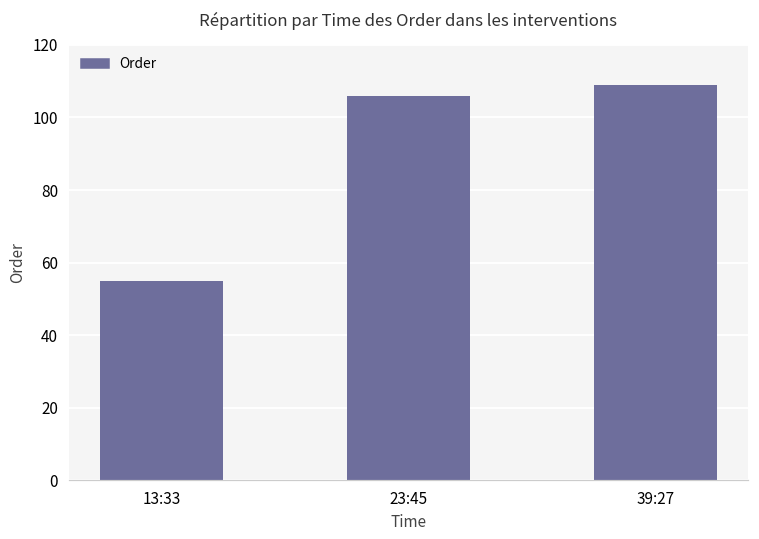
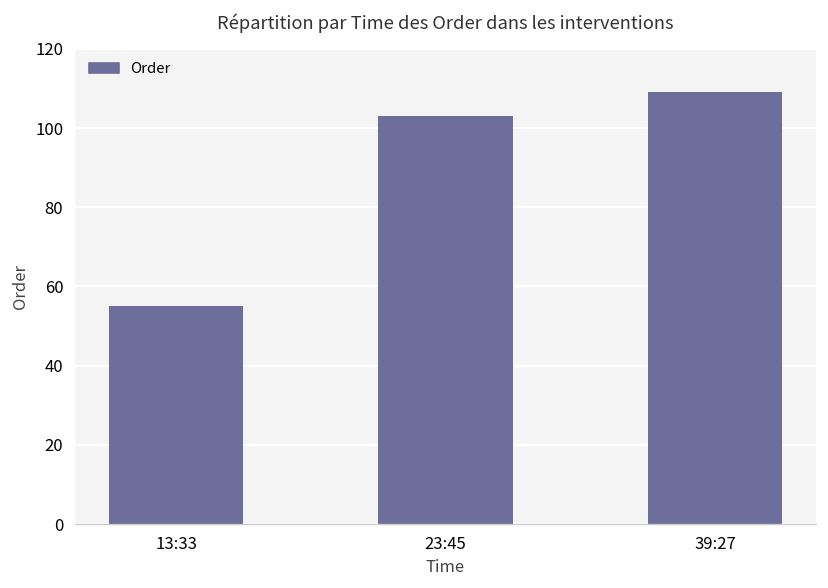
  {
    "13:33": 55,
-   "23:45": 106,
+   "23:45": 103,
    "39:27": 109
  }
